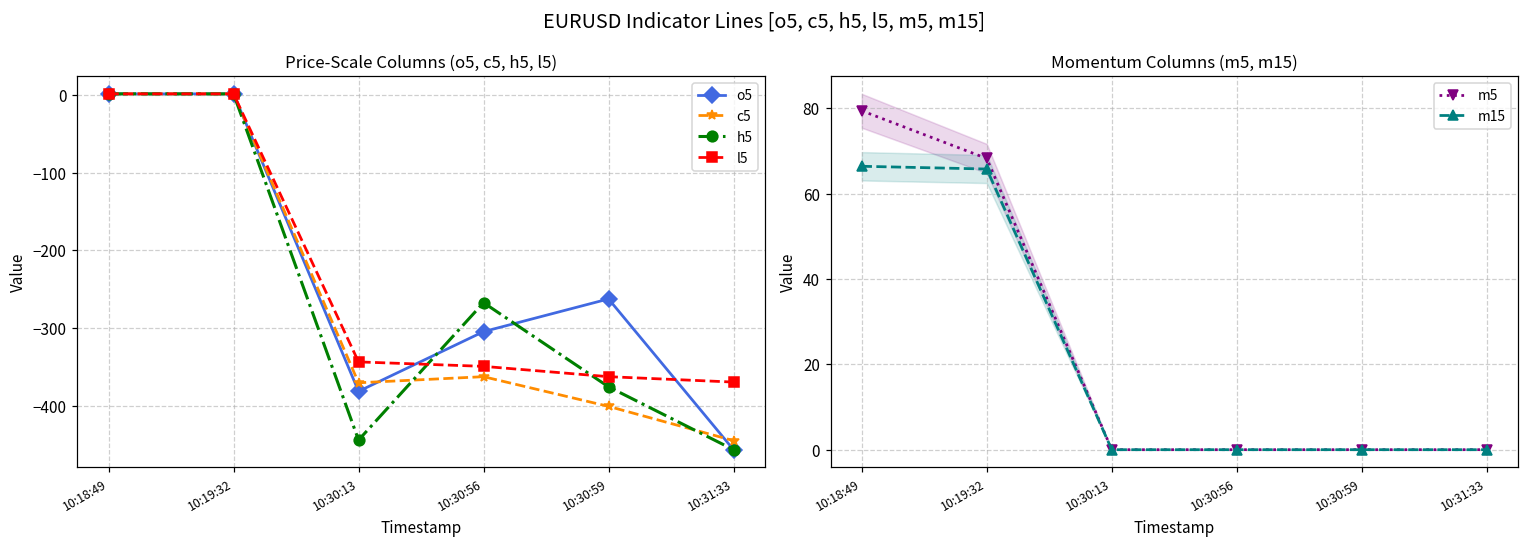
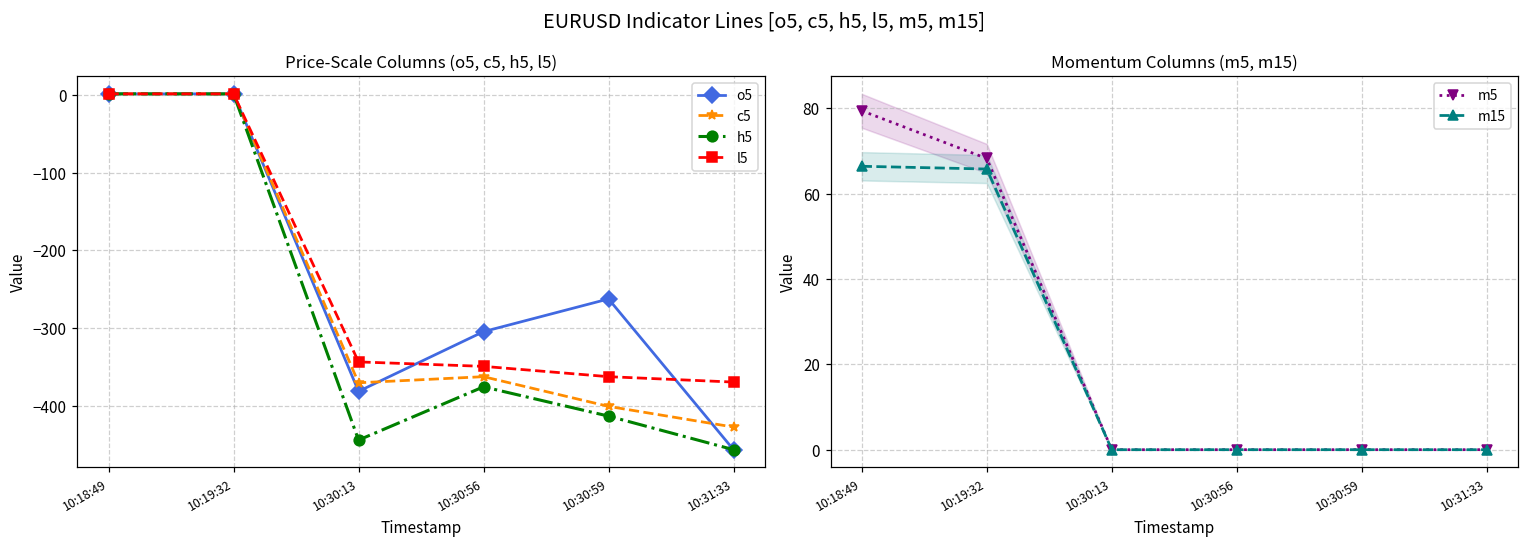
  {
    "Price-Scale Columns (o5, c5, h5, l5)": {
      "o5": {
        "10:30:13": -380,
        "10:30:56": -300,
        "10:30:59": -260
      },
      "c5": {
        "10:30:13": -370,
        "10:30:56": -360,
        "10:30:59": -400,
-       "10:31:33": -440
+       "10:31:33": -430
      },
      "h5": {
        "10:30:13": -440,
-       "10:30:56": -270,
-       "10:30:59": -380
+       "10:30:56": -380,
+       "10:30:59": -410
      },
      "l5": {
        "10:30:13": -340,
        "10:30:56": -350,
        "10:30:59": -360,
        "10:31:33": -370
      }
    }
  }
